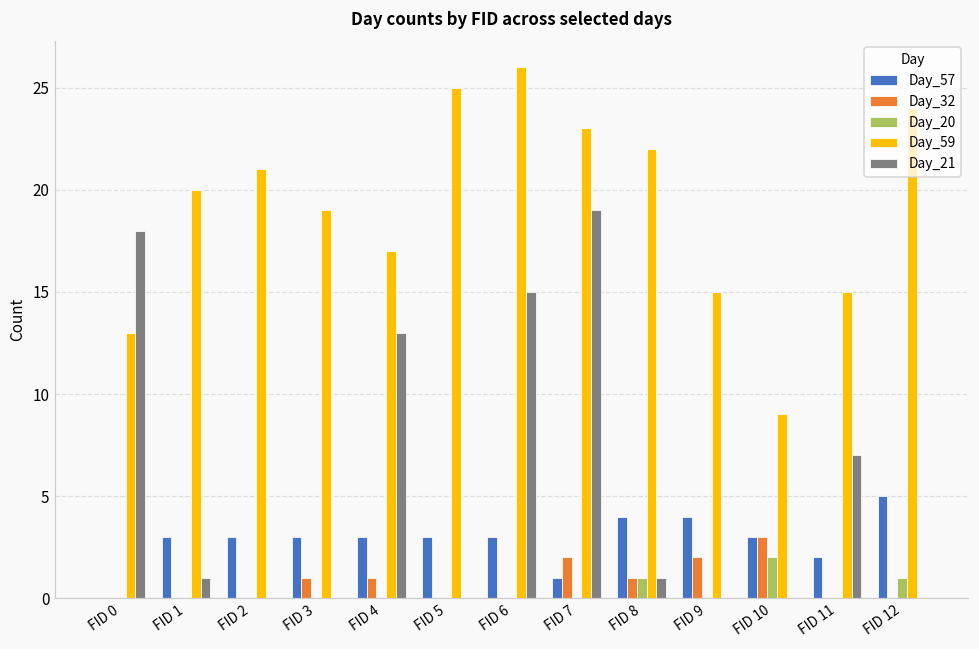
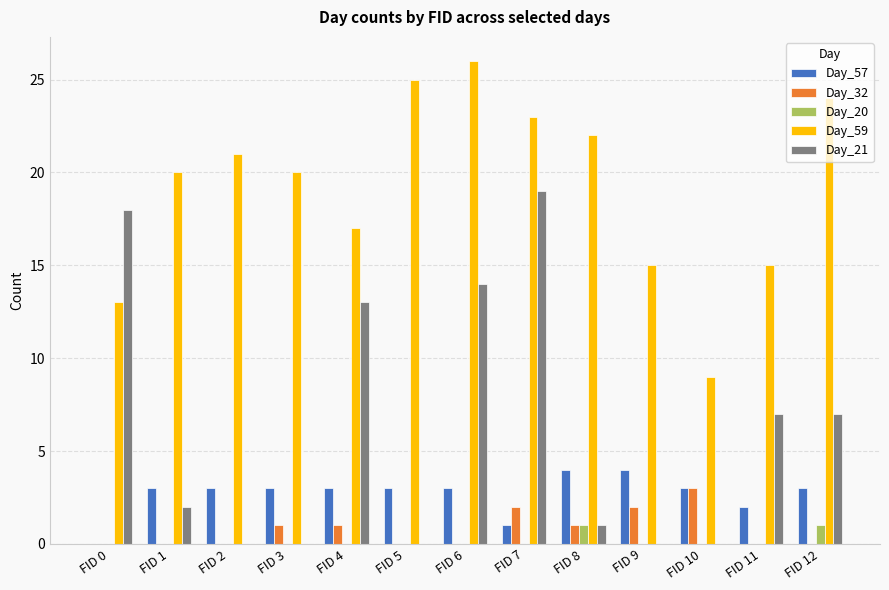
  {
    "Day_57": {
      "FID 0": 0,
      "FID 1": 3,
      "FID 2": 3,
      "FID 3": 3,
      "FID 4": 3,
      "FID 5": 3,
      "FID 6": 3,
      "FID 7": 1,
      "FID 8": 4,
      "FID 9": 4,
      "FID 10": 3,
      "FID 11": 2,
-     "FID 12": 5
+     "FID 12": 3
    },
    "Day_32": {
      "FID 0": 0,
      "FID 1": 0,
      "FID 2": 0,
      "FID 3": 1,
      "FID 4": 1,
      "FID 5": 0,
      "FID 6": 0,
      "FID 7": 2,
      "FID 8": 1,
      "FID 9": 2,
      "FID 10": 3,
      "FID 11": 0,
      "FID 12": 0
    },
    "Day_20": {
      "FID 0": 0,
      "FID 1": 0,
      "FID 2": 0,
      "FID 3": 0,
      "FID 4": 0,
      "FID 5": 0,
      "FID 6": 0,
      "FID 7": 0,
      "FID 8": 1,
      "FID 9": 0,
-     "FID 10": 2,
+     "FID 10": 0,
      "FID 11": 0,
      "FID 12": 1
    },
    "Day_59": {
      "FID 0": 13,
      "FID 1": 20,
      "FID 2": 21,
-     "FID 3": 19,
+     "FID 3": 20,
      "FID 4": 17,
      "FID 5": 25,
      "FID 6": 26,
      "FID 7": 23,
      "FID 8": 22,
      "FID 9": 15,
      "FID 10": 9,
      "FID 11": 15
    },
    "Day_21": {
      "FID 0": 18,
-     "FID 1": 1,
+     "FID 1": 2,
      "FID 2": 0,
      "FID 3": 0,
      "FID 4": 13,
      "FID 5": 0,
-     "FID 6": 15,
+     "FID 6": 14,
      "FID 7": 19,
      "FID 8": 1,
      "FID 9": 0,
      "FID 10": 0,
      "FID 11": 7,
-     "FID 12": 0
+     "FID 12": 7
    }
  }
